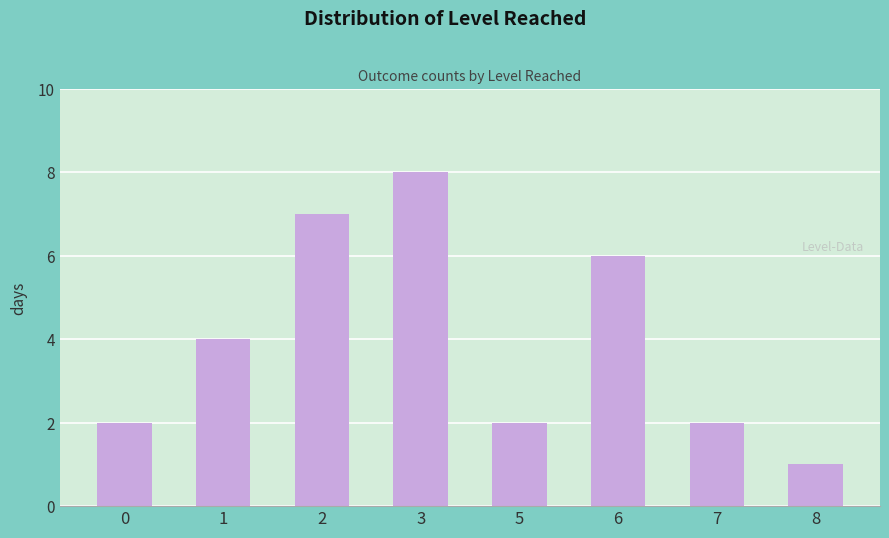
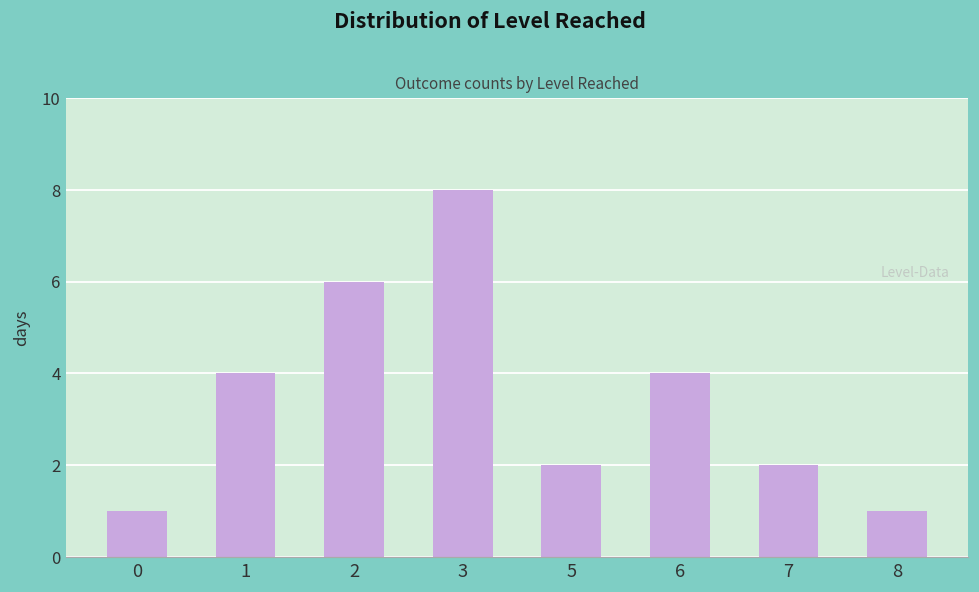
  {
-   "0": 2,
+   "0": 1,
    "1": 4,
-   "2": 7,
+   "2": 6,
    "3": 8,
    "5": 2,
-   "6": 6,
+   "6": 4,
    "7": 2,
    "8": 1
  }
